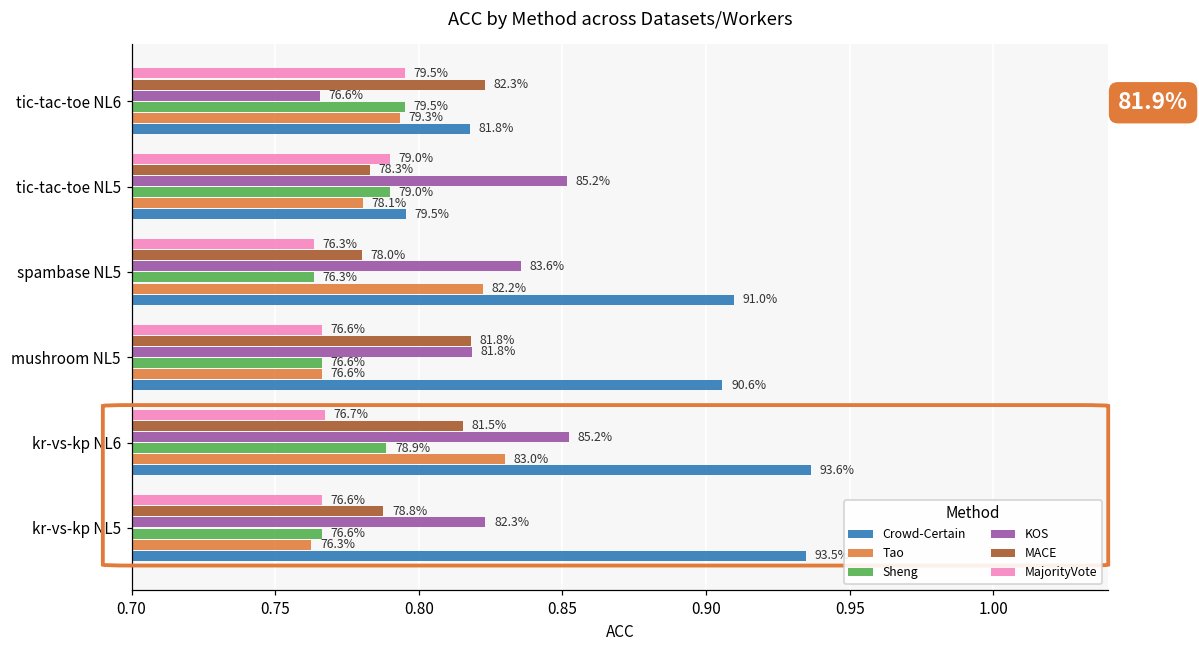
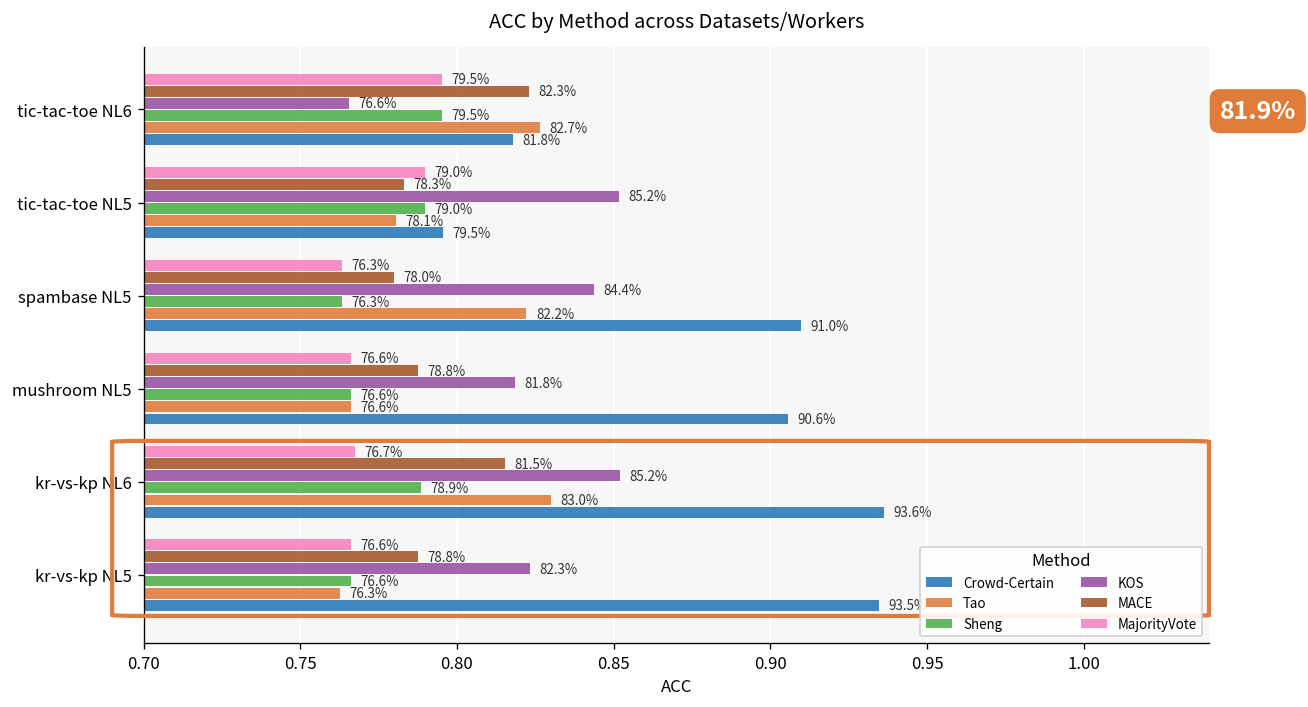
  {
    "Crowd-Certain": {
      "tic-tac-toe NL6": "81.8%",
      "tic-tac-toe NL5": "79.5%",
      "spambase NL5": "91.0%",
      "mushroom NL5": "90.6%",
      "kr-vs-kp NL6": "93.6%"
    },
    "Tao": {
-     "tic-tac-toe NL6": "79.3%",
+     "tic-tac-toe NL6": "82.7%",
      "tic-tac-toe NL5": "78.1%",
      "spambase NL5": "82.2%",
      "mushroom NL5": "76.6%",
      "kr-vs-kp NL6": "83.0%",
      "kr-vs-kp NL5": "76.3%"
    },
    "Sheng": {
      "tic-tac-toe NL6": "79.5%",
      "tic-tac-toe NL5": "79.0%",
      "spambase NL5": "76.3%",
      "mushroom NL5": "76.6%",
      "kr-vs-kp NL6": "78.9%",
      "kr-vs-kp NL5": "76.6%"
    },
    "KOS": {
      "tic-tac-toe NL6": "76.6%",
      "tic-tac-toe NL5": "85.2%",
-     "spambase NL5": "83.6%",
+     "spambase NL5": "84.4%",
      "mushroom NL5": "81.8%",
      "kr-vs-kp NL6": "85.2%",
      "kr-vs-kp NL5": "82.3%"
    },
    "MACE": {
      "tic-tac-toe NL6": "82.3%",
      "tic-tac-toe NL5": "78.3%",
      "spambase NL5": "78.0%",
-     "mushroom NL5": "81.8%",
+     "mushroom NL5": "78.8%",
      "kr-vs-kp NL6": "81.5%",
      "kr-vs-kp NL5": "78.8%"
    },
    "MajorityVote": {
      "tic-tac-toe NL6": "79.5%",
      "tic-tac-toe NL5": "79.0%",
      "spambase NL5": "76.3%",
      "mushroom NL5": "76.6%",
      "kr-vs-kp NL6": "76.7%",
      "kr-vs-kp NL5": "76.6%"
    }
  }
